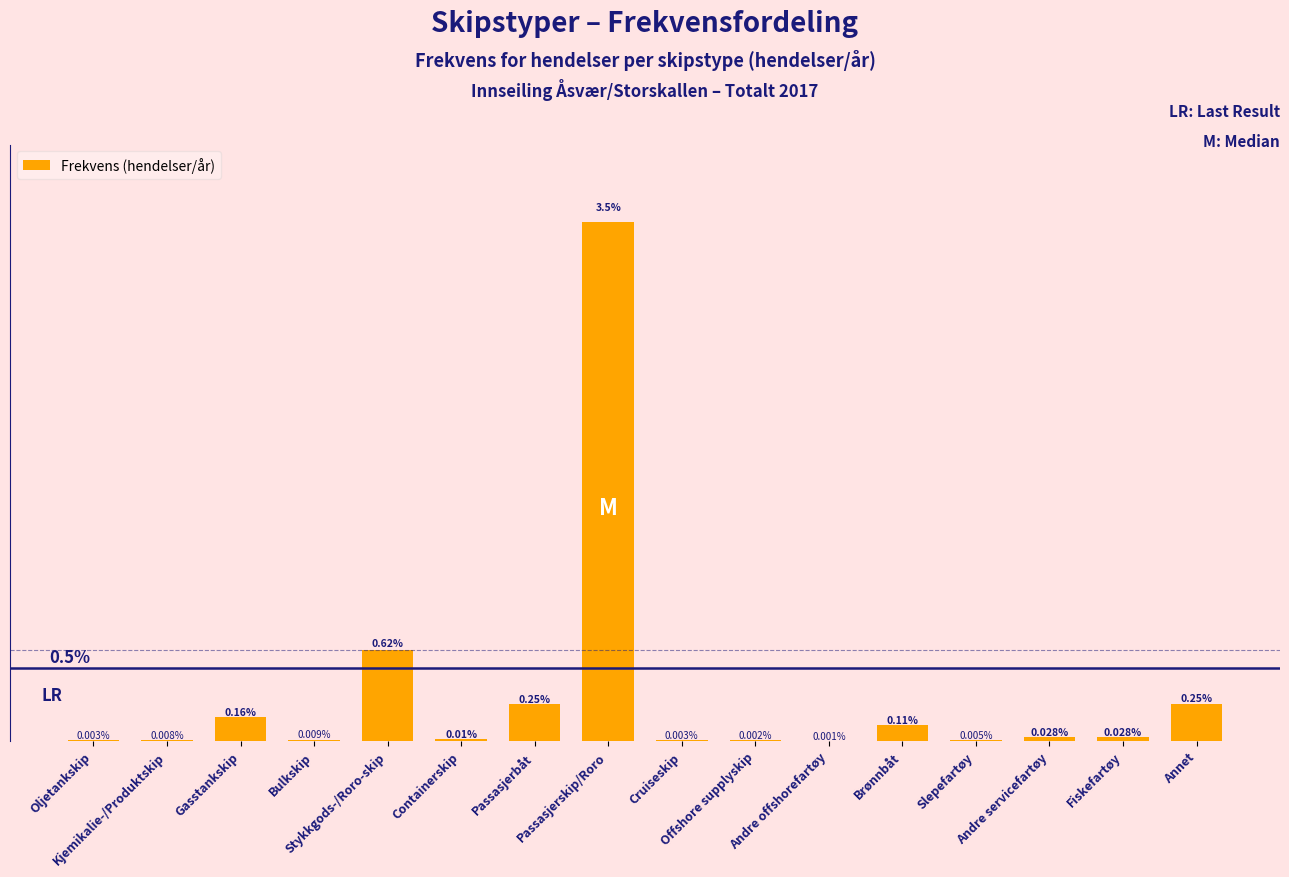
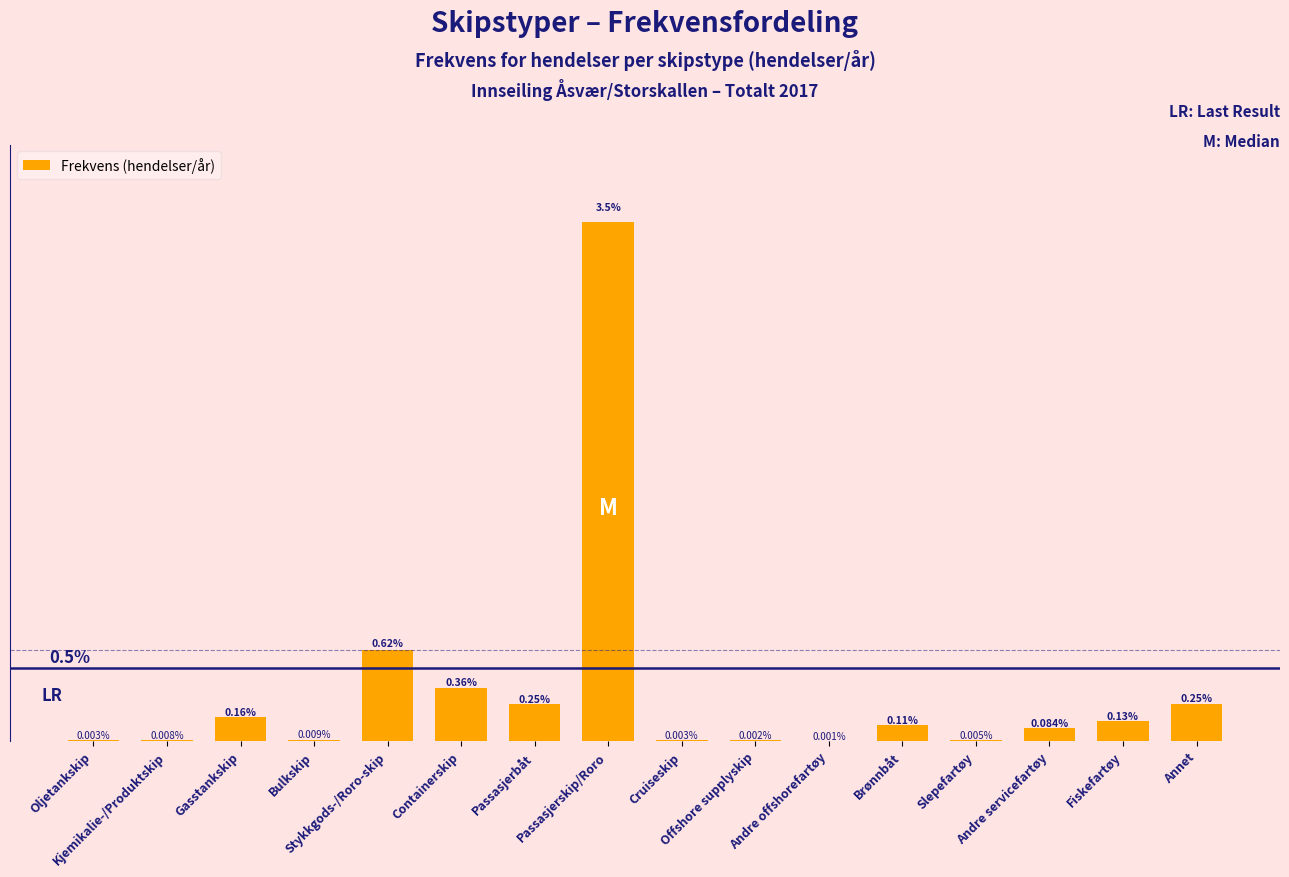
  {
    "Oljetankskip": "0.003%",
    "Kjemikalie-/Produktskip": "0.008%",
    "Gasstankskip": "0.16%",
    "Bulkskip": "0.009%",
    "Stykkgods-/Roro-skip": "0.62%",
-   "Containerskip": "0.01%",
+   "Containerskip": "0.36%",
    "Passasjerbåt": "0.25%",
    "Passasjerskip/Roro": "3.5%",
    "Cruiseskip": "0.003%",
    "Offshore supplyskip": "0.002%",
    "Andre offshorefartøy": "0.001%",
    "Brønnbåt": "0.11%",
    "Slepefartøy": "0.005%",
-   "Andre servicefartøy": "0.028%",
-   "Fiskefartøy": "0.028%",
+   "Andre servicefartøy": "0.084%",
+   "Fiskefartøy": "0.13%",
    "Annet": "0.25%"
  }
